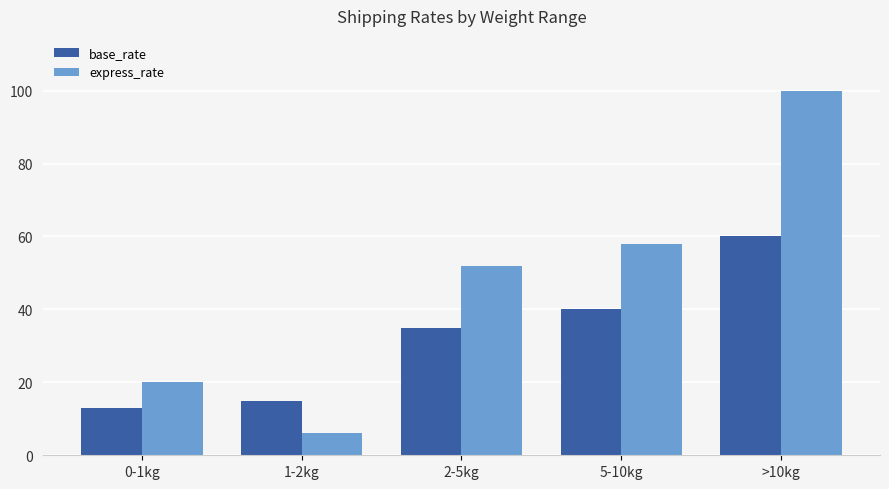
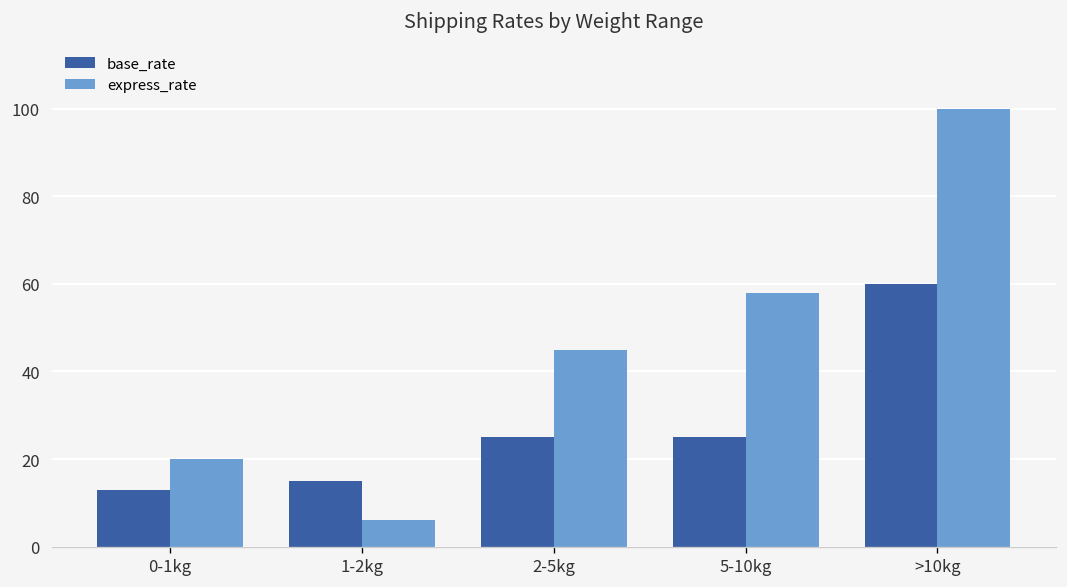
  {
    "base_rate": {
      "0-1kg": 13,
      "1-2kg": 15,
-     "2-5kg": 35,
-     "5-10kg": 40,
+     "2-5kg": 25,
+     "5-10kg": 25,
      ">10kg": 60
    },
    "express_rate": {
      "0-1kg": 20,
      "1-2kg": 6,
-     "2-5kg": 52,
+     "2-5kg": 45,
      "5-10kg": 58,
      ">10kg": 100
    }
  }
